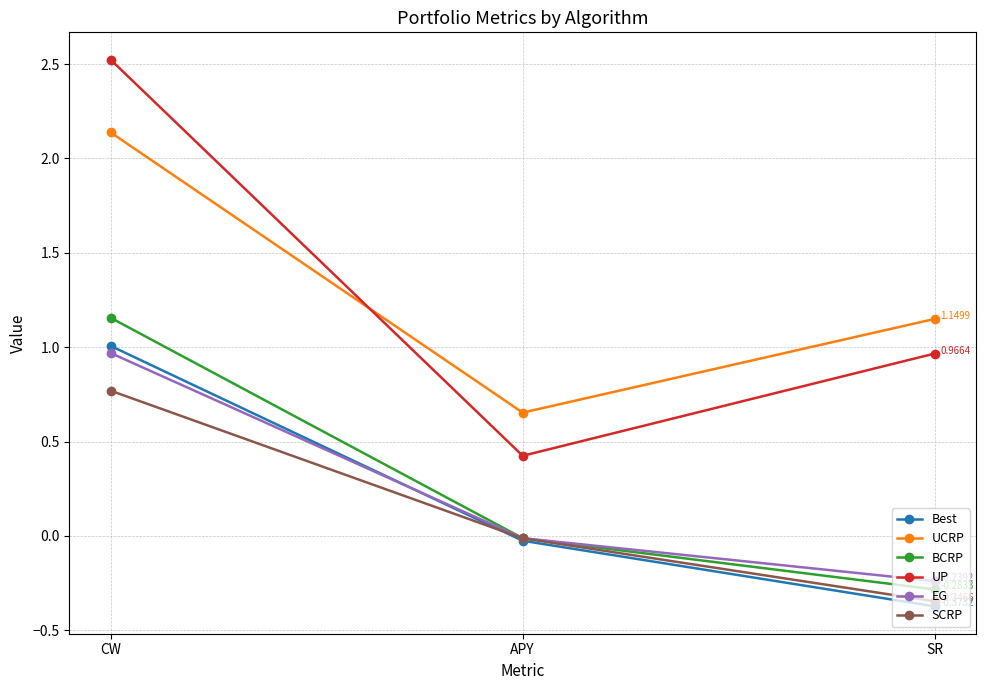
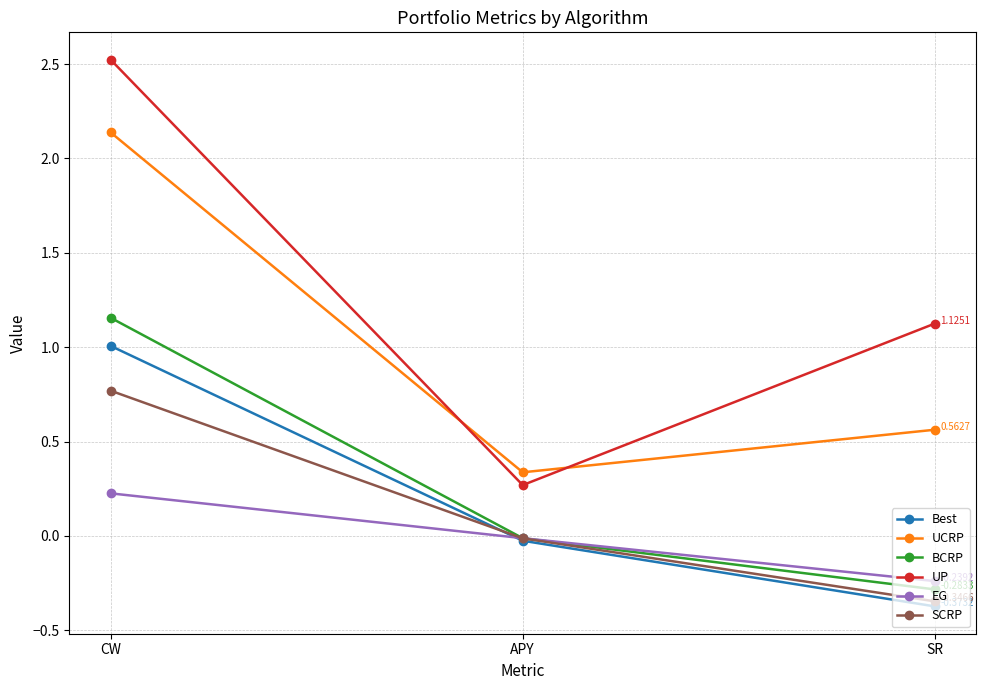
  {
    "Best": {
      "CW": 1.01
    },
    "UCRP": {
-     "APY": 0.65,
-     "SR": 1.1499
+     "APY": 0.34,
+     "SR": 0.5627
    },
    "BCRP": {
      "CW": 1.16
    },
    "UP": {
-     "APY": 0.42,
-     "SR": 0.9664
+     "APY": 0.27,
+     "SR": 1.1251
    },
    "EG": {
-     "CW": 0.97
+     "CW": 0.23
    },
    "SCRP": {
      "CW": 0.77
    }
  }
